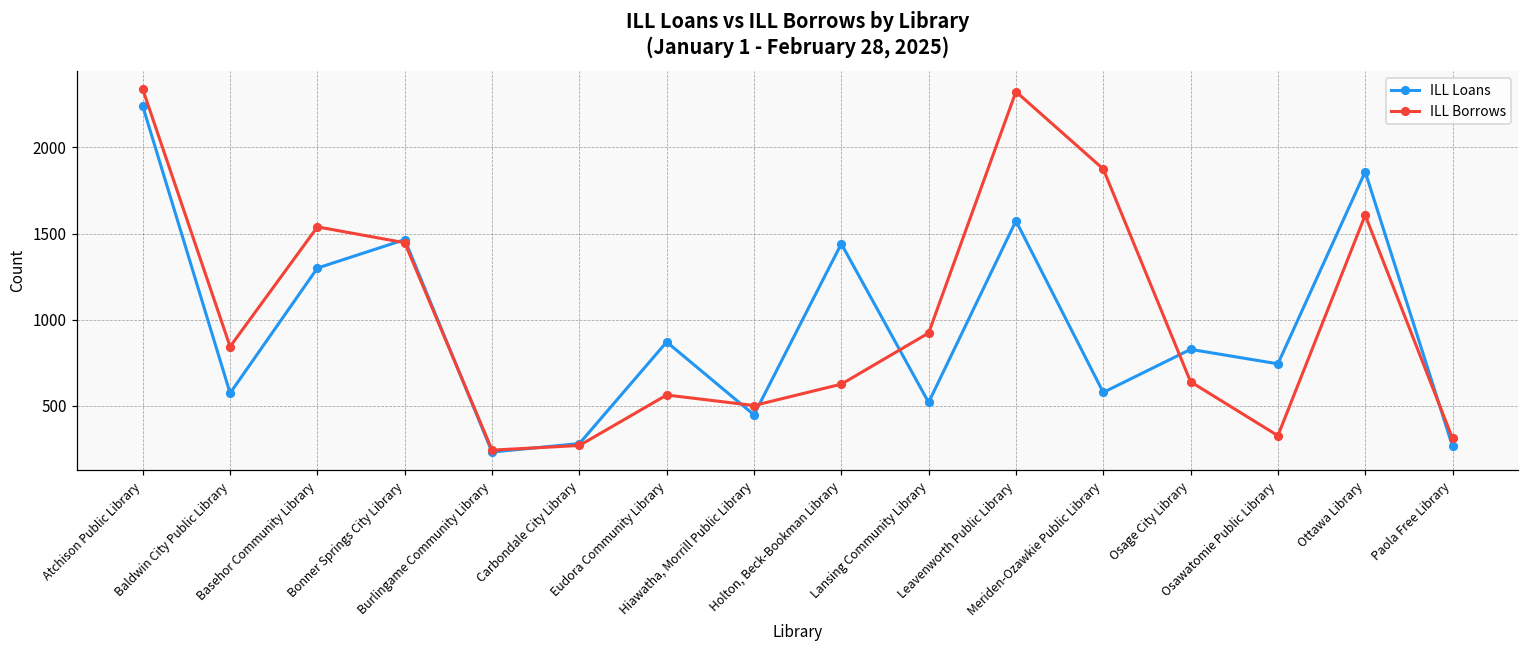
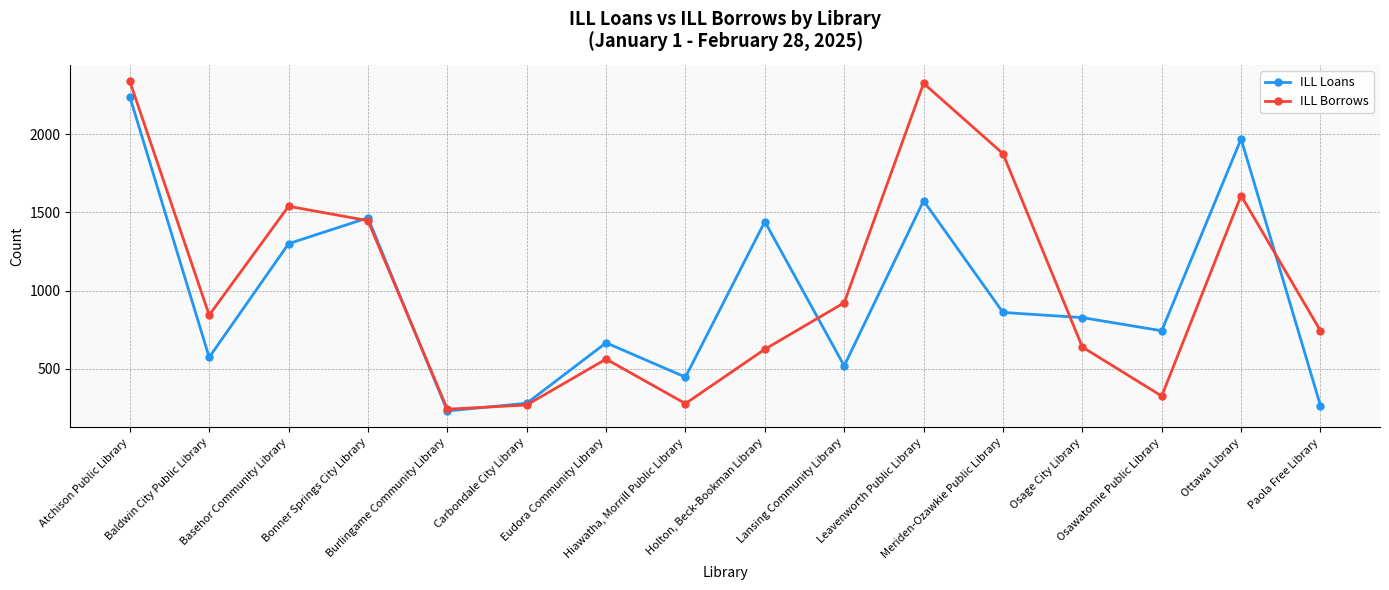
  {
    "ILL Loans": {
      "Atchison Public Library": 2240,
      "Baldwin City Public Library": 570,
      "Basehor Community Library": 1300,
      "Bonner Springs City Library": 1470,
-     "Eudora Community Library": 870,
+     "Eudora Community Library": 670,
      "Hiawatha, Morrill Public Library": 450,
      "Holton, Beck-Bookman Library": 1440,
      "Lansing Community Library": 520,
      "Leavenworth Public Library": 1570,
-     "Meriden-Ozawkie Public Library": 580,
+     "Meriden-Ozawkie Public Library": 860,
      "Osage City Library": 830,
      "Osawatomie Public Library": 740,
-     "Ottawa Library": 1860,
+     "Ottawa Library": 1970,
      "Paola Free Library": 270
    },
    "ILL Borrows": {
      "Atchison Public Library": 2340,
      "Baldwin City Public Library": 840,
      "Basehor Community Library": 1540,
      "Bonner Springs City Library": 1450,
      "Eudora Community Library": 560,
-     "Hiawatha, Morrill Public Library": 500,
+     "Hiawatha, Morrill Public Library": 280,
      "Holton, Beck-Bookman Library": 630,
      "Lansing Community Library": 920,
      "Leavenworth Public Library": 2320,
      "Meriden-Ozawkie Public Library": 1880,
      "Osage City Library": 640,
      "Osawatomie Public Library": 330,
      "Ottawa Library": 1610,
-     "Paola Free Library": 310
+     "Paola Free Library": 740
    }
  }
